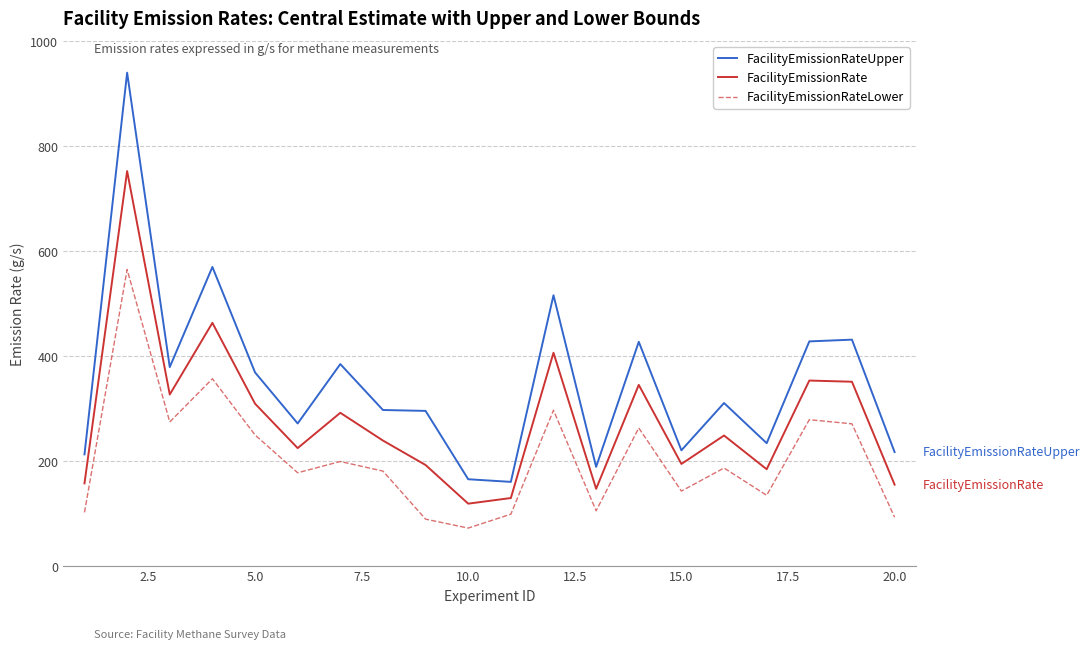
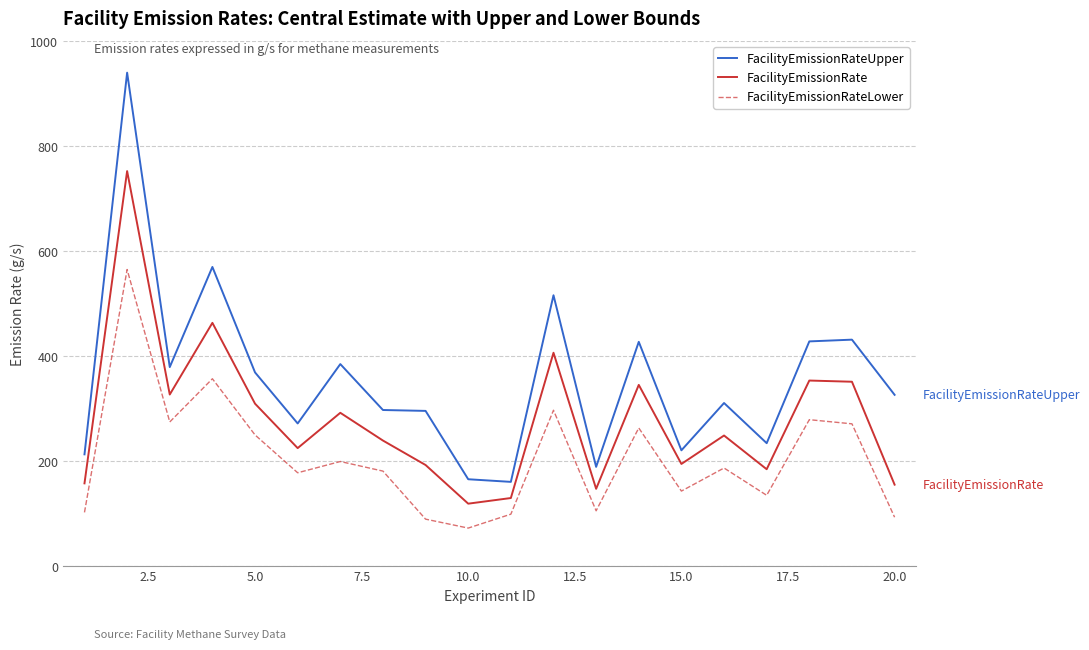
  {
    "FacilityEmissionRateUpper": {
      "5.0": 370,
      "10.0": 170,
      "15.0": 220,
-     "20.0": 220
+     "20.0": 330
    }
  }
